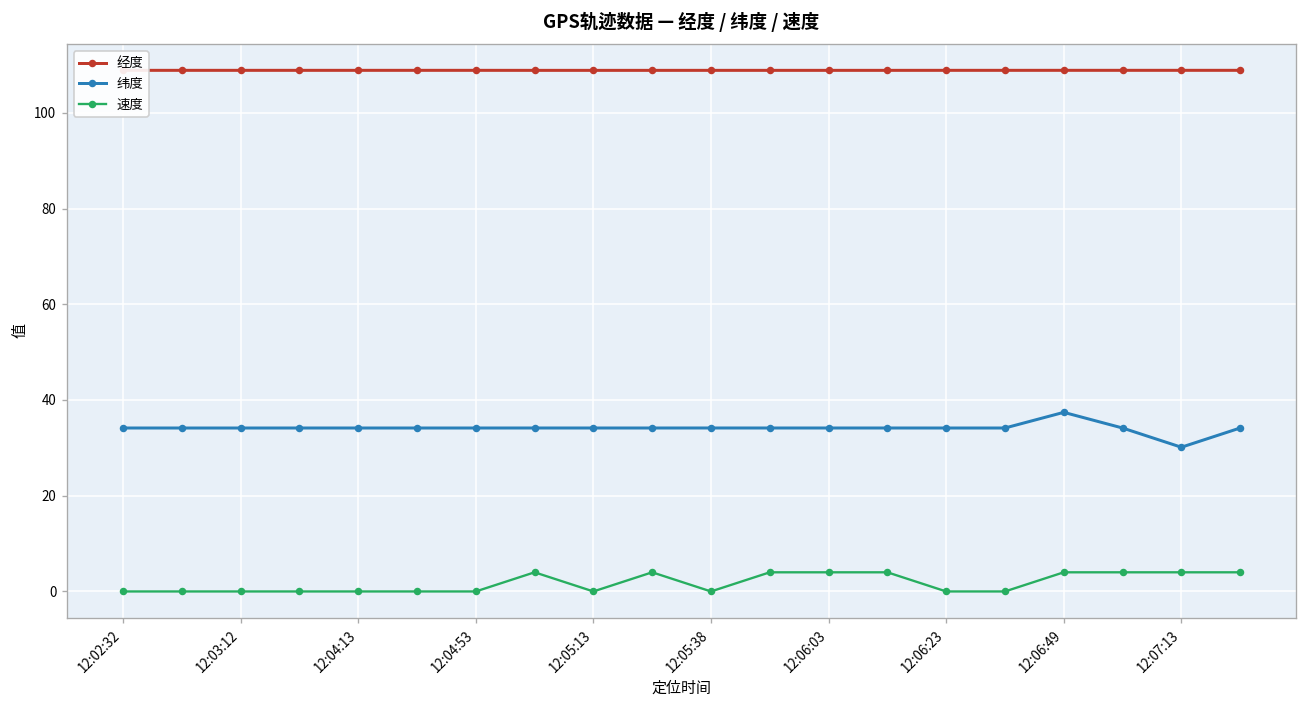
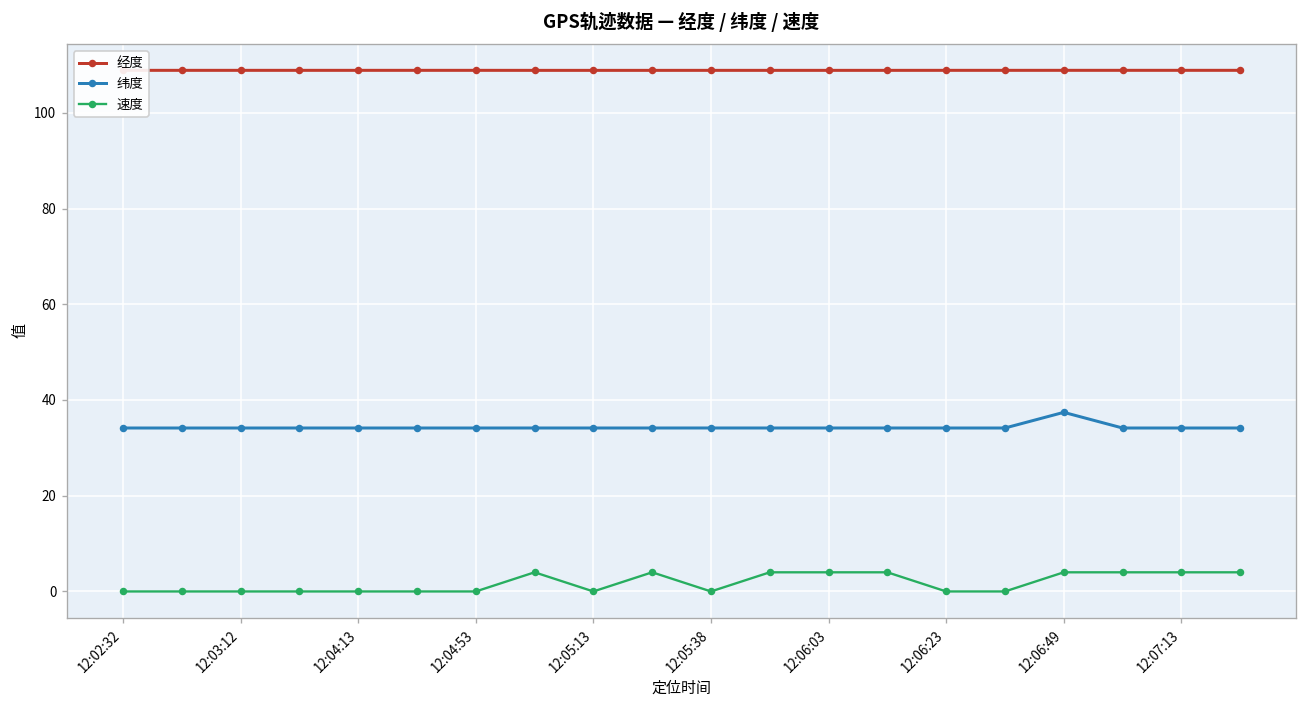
  {
    "经度": {
      "12:03:12": 109,
      "12:04:13": 109,
      "12:04:53": 109,
      "12:05:13": 109,
      "12:05:38": 109,
      "12:06:03": 109,
      "12:06:23": 109,
      "12:06:49": 109,
      "12:07:13": 109
    },
    "纬度": {
      "12:02:32": 34,
      "12:03:12": 34,
      "12:04:13": 34,
      "12:04:53": 34,
      "12:05:13": 34,
      "12:05:38": 34,
      "12:06:03": 34,
      "12:06:23": 34,
      "12:06:49": 37,
-     "12:07:13": 30
+     "12:07:13": 34
    },
    "速度": {
      "12:02:32": 0,
      "12:03:12": 0,
      "12:04:13": 0,
      "12:04:53": 0,
      "12:05:13": 0,
      "12:05:38": 0,
      "12:06:03": 4,
      "12:06:23": 0,
      "12:06:49": 4,
      "12:07:13": 4
    }
  }
